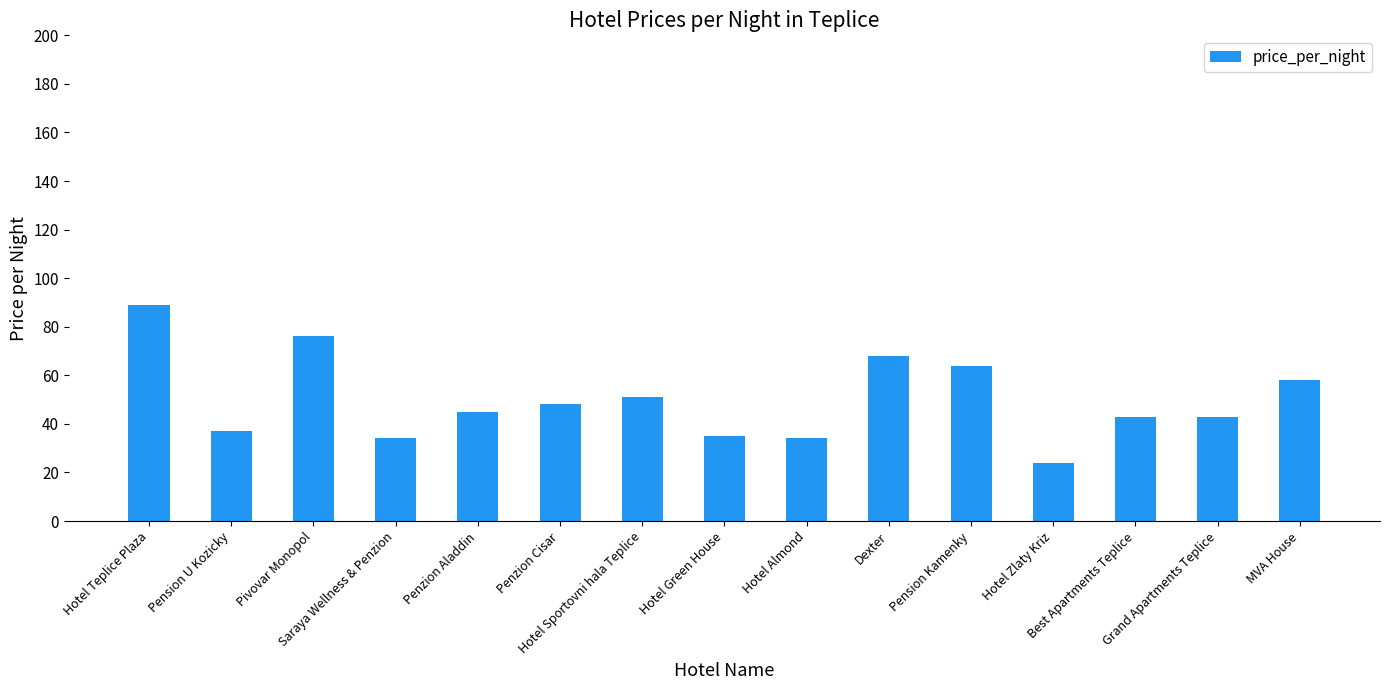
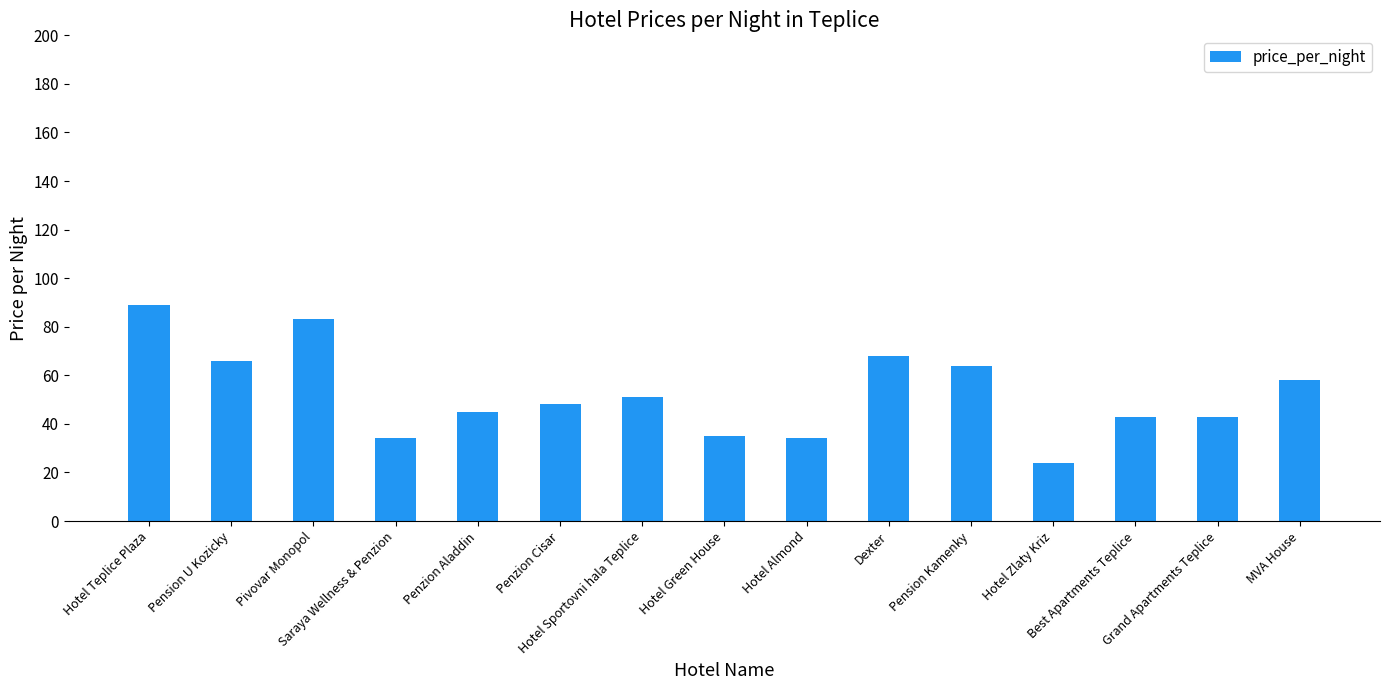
  {
    "Hotel Teplice Plaza": 89,
-   "Pension U Kozicky": 37,
-   "Pivovar Monopol": 76,
+   "Pension U Kozicky": 66,
+   "Pivovar Monopol": 83,
    "Saraya Wellness & Penzion": 34,
    "Penzion Aladdin": 45,
    "Penzion Cisar": 48,
    "Hotel Sportovni hala Teplice": 51,
    "Hotel Green House": 35,
    "Hotel Almond": 34,
    "Dexter": 68,
    "Pension Kamenky": 64,
    "Hotel Zlaty Kriz": 24,
    "Best Apartments Teplice": 43,
    "Grand Apartments Teplice": 43,
    "MVA House": 58
  }
